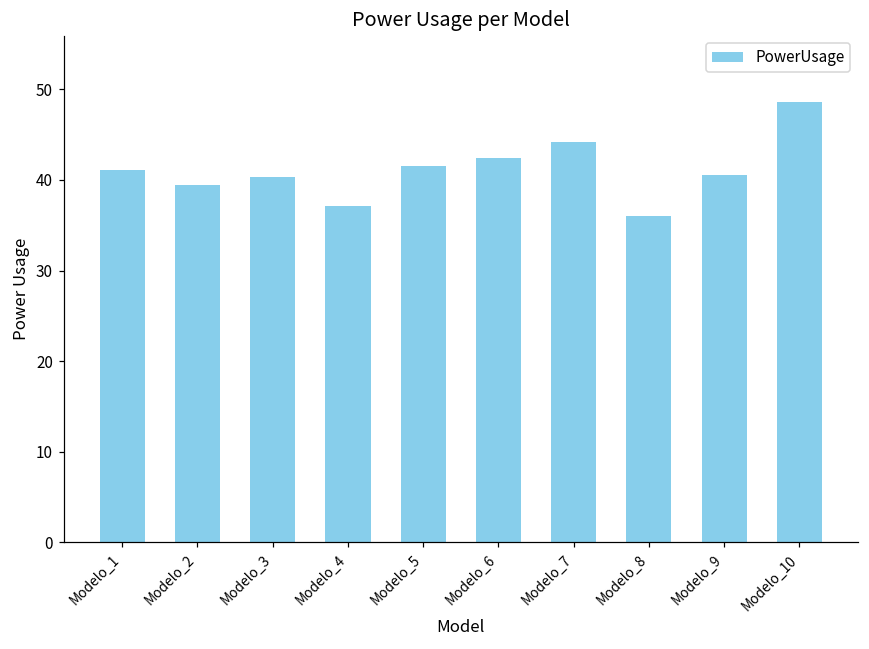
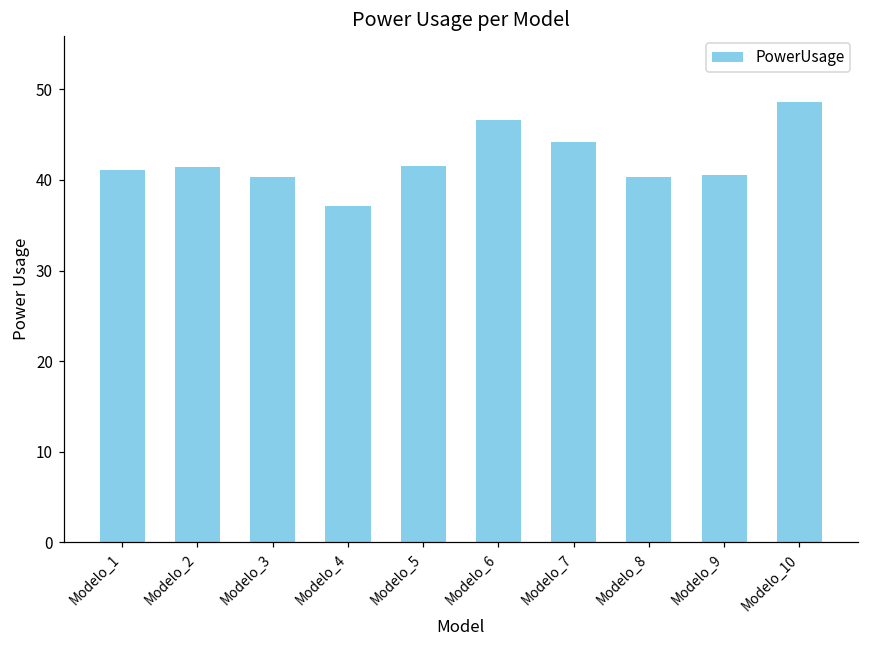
  {
    "Modelo_1": 41,
-   "Modelo_2": 39,
+   "Modelo_2": 41,
    "Modelo_3": 40,
    "Modelo_4": 37,
    "Modelo_5": 42,
-   "Modelo_6": 42,
+   "Modelo_6": 47,
    "Modelo_7": 44,
-   "Modelo_8": 36,
+   "Modelo_8": 40,
    "Modelo_9": 41,
    "Modelo_10": 49
  }
